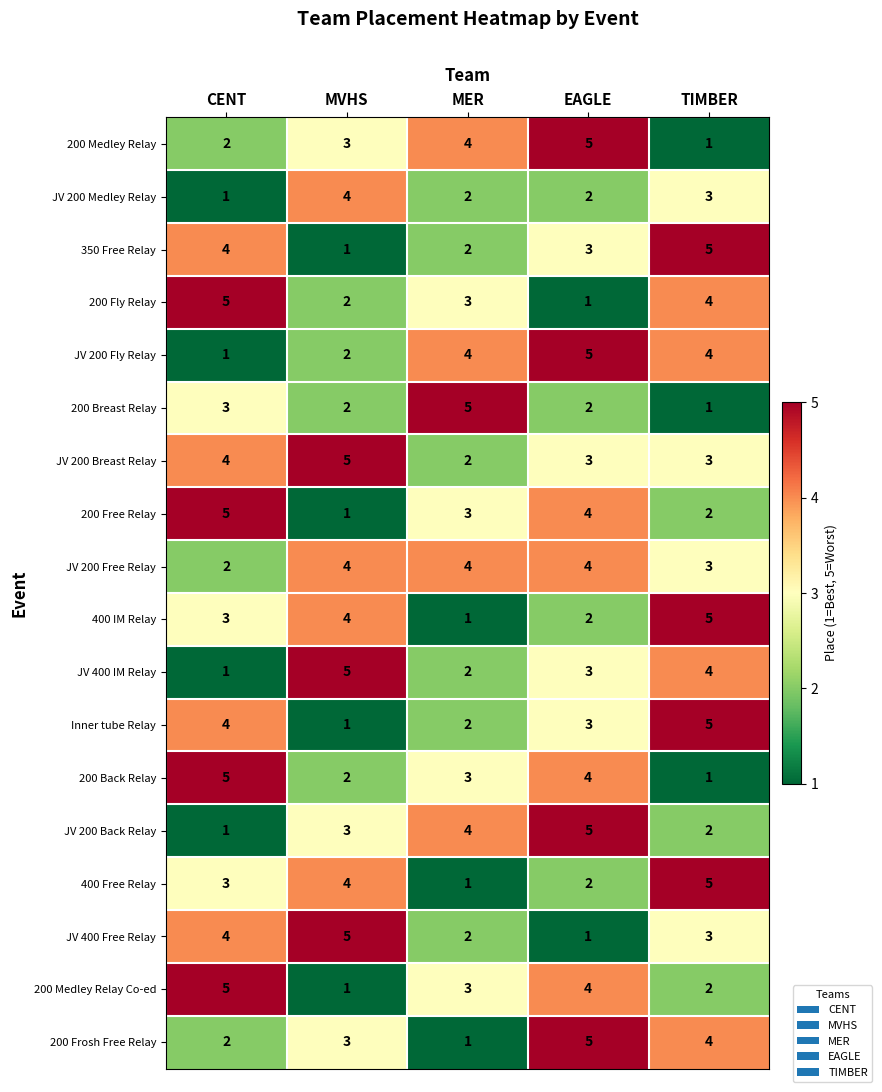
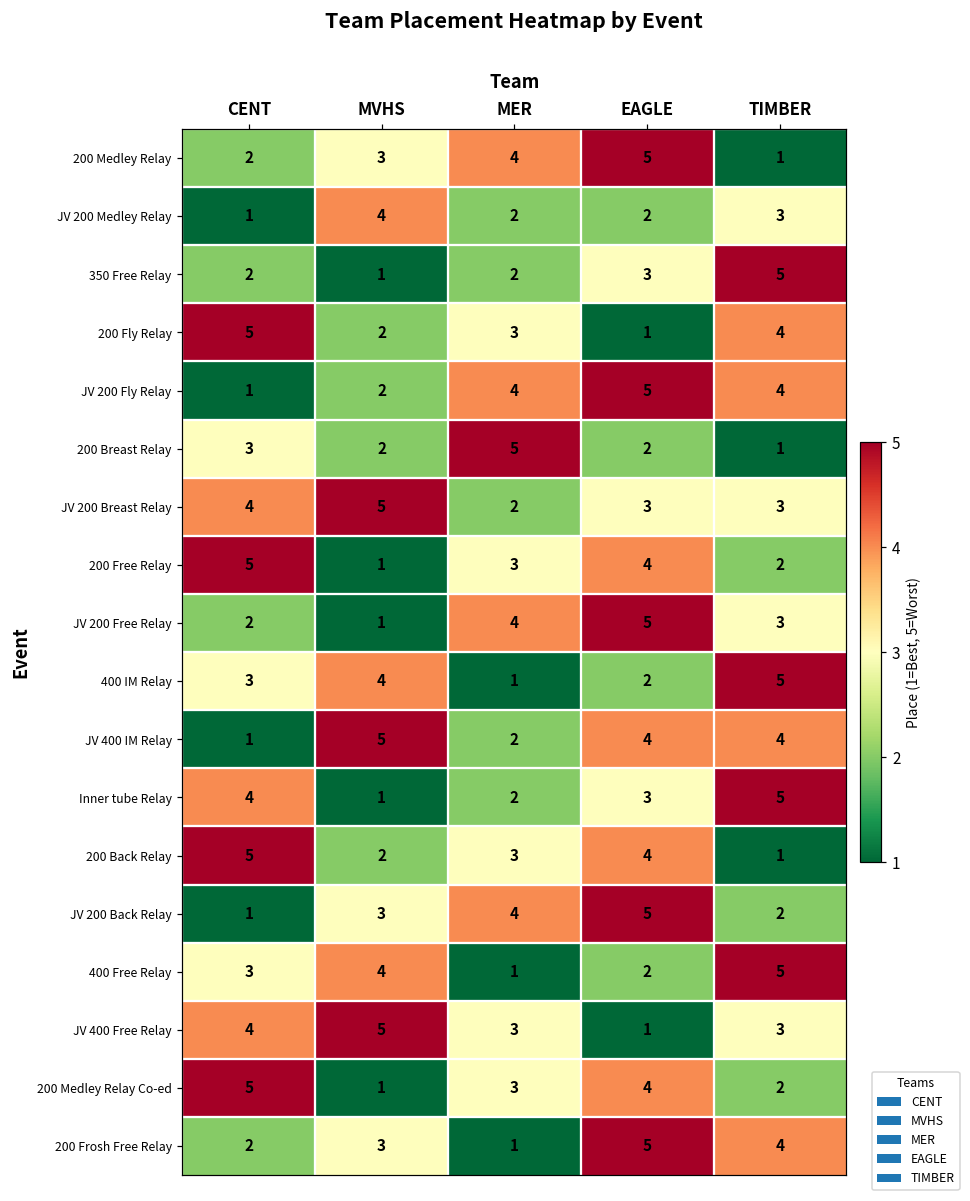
  {
    "200 Medley Relay": {
      "CENT": 2,
      "MVHS": 3,
      "MER": 4,
      "EAGLE": 5,
      "TIMBER": 1
    },
    "JV 200 Medley Relay": {
      "CENT": 1,
      "MVHS": 4,
      "MER": 2,
      "EAGLE": 2,
      "TIMBER": 3
    },
    "350 Free Relay": {
-     "CENT": 4,
+     "CENT": 2,
      "MVHS": 1,
      "MER": 2,
      "EAGLE": 3,
      "TIMBER": 5
    },
    "200 Fly Relay": {
      "CENT": 5,
      "MVHS": 2,
      "MER": 3,
      "EAGLE": 1,
      "TIMBER": 4
    },
    "JV 200 Fly Relay": {
      "CENT": 1,
      "MVHS": 2,
      "MER": 4,
      "EAGLE": 5,
      "TIMBER": 4
    },
    "200 Breast Relay": {
      "CENT": 3,
      "MVHS": 2,
      "MER": 5,
      "EAGLE": 2,
      "TIMBER": 1
    },
    "JV 200 Breast Relay": {
      "CENT": 4,
      "MVHS": 5,
      "MER": 2,
      "EAGLE": 3,
      "TIMBER": 3
    },
    "200 Free Relay": {
      "CENT": 5,
      "MVHS": 1,
      "MER": 3,
      "EAGLE": 4,
      "TIMBER": 2
    },
    "JV 200 Free Relay": {
      "CENT": 2,
-     "MVHS": 4,
+     "MVHS": 1,
      "MER": 4,
-     "EAGLE": 4,
+     "EAGLE": 5,
      "TIMBER": 3
    },
    "400 IM Relay": {
      "CENT": 3,
      "MVHS": 4,
      "MER": 1,
      "EAGLE": 2,
      "TIMBER": 5
    },
    "JV 400 IM Relay": {
      "CENT": 1,
      "MVHS": 5,
      "MER": 2,
-     "EAGLE": 3,
+     "EAGLE": 4,
      "TIMBER": 4
    },
    "Inner tube Relay": {
      "CENT": 4,
      "MVHS": 1,
      "MER": 2,
      "EAGLE": 3,
      "TIMBER": 5
    },
    "200 Back Relay": {
      "CENT": 5,
      "MVHS": 2,
      "MER": 3,
      "EAGLE": 4,
      "TIMBER": 1
    },
    "JV 200 Back Relay": {
      "CENT": 1,
      "MVHS": 3,
      "MER": 4,
      "EAGLE": 5,
      "TIMBER": 2
    },
    "400 Free Relay": {
      "CENT": 3,
      "MVHS": 4,
      "MER": 1,
      "EAGLE": 2,
      "TIMBER": 5
    },
    "JV 400 Free Relay": {
      "CENT": 4,
      "MVHS": 5,
-     "MER": 2,
+     "MER": 3,
      "EAGLE": 1,
      "TIMBER": 3
    },
    "200 Medley Relay Co-ed": {
      "CENT": 5,
      "MVHS": 1,
      "MER": 3,
      "EAGLE": 4,
      "TIMBER": 2
    },
    "200 Frosh Free Relay": {
      "CENT": 2,
      "MVHS": 3,
      "MER": 1,
      "EAGLE": 5,
      "TIMBER": 4
    }
  }
